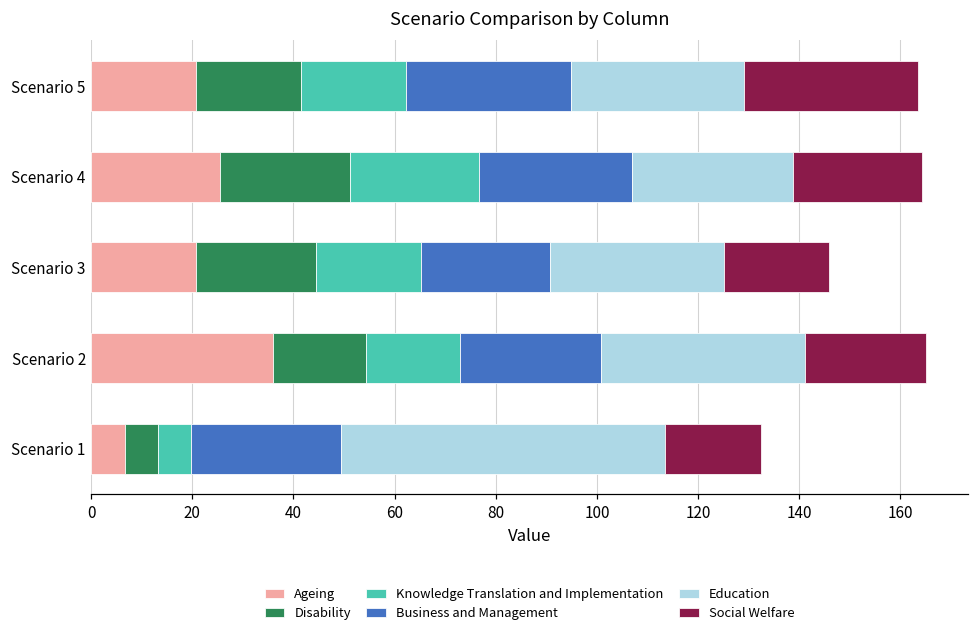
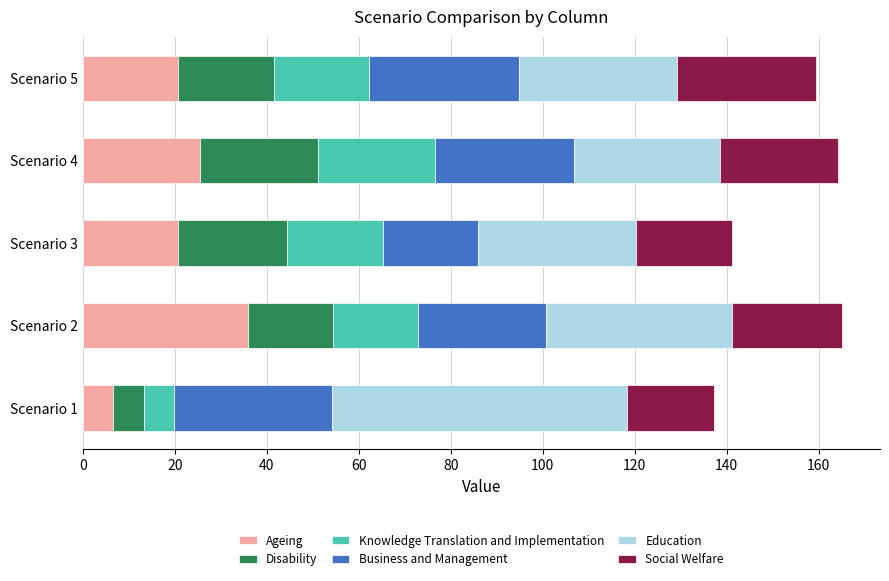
  {
    "Ageing": {
      "Scenario 5": 21,
      "Scenario 4": 26,
      "Scenario 3": 21,
      "Scenario 2": 36,
      "Scenario 1": 7
    },
    "Disability": {
      "Scenario 5": 21,
      "Scenario 4": 26,
      "Scenario 3": 24,
      "Scenario 2": 18,
      "Scenario 1": 7
    },
    "Knowledge Translation and Implementation": {
      "Scenario 5": 21,
      "Scenario 4": 26,
      "Scenario 3": 21,
      "Scenario 2": 18,
      "Scenario 1": 7
    },
    "Business and Management": {
      "Scenario 5": 33,
      "Scenario 4": 30,
-     "Scenario 3": 26,
+     "Scenario 3": 21,
      "Scenario 2": 28,
-     "Scenario 1": 29
+     "Scenario 1": 34
    },
    "Education": {
      "Scenario 5": 34,
      "Scenario 4": 32,
      "Scenario 3": 34,
      "Scenario 2": 40,
      "Scenario 1": 64
    },
    "Social Welfare": {
-     "Scenario 5": 34,
+     "Scenario 5": 30,
      "Scenario 4": 26,
      "Scenario 3": 21,
      "Scenario 2": 24,
      "Scenario 1": 19
    }
  }
